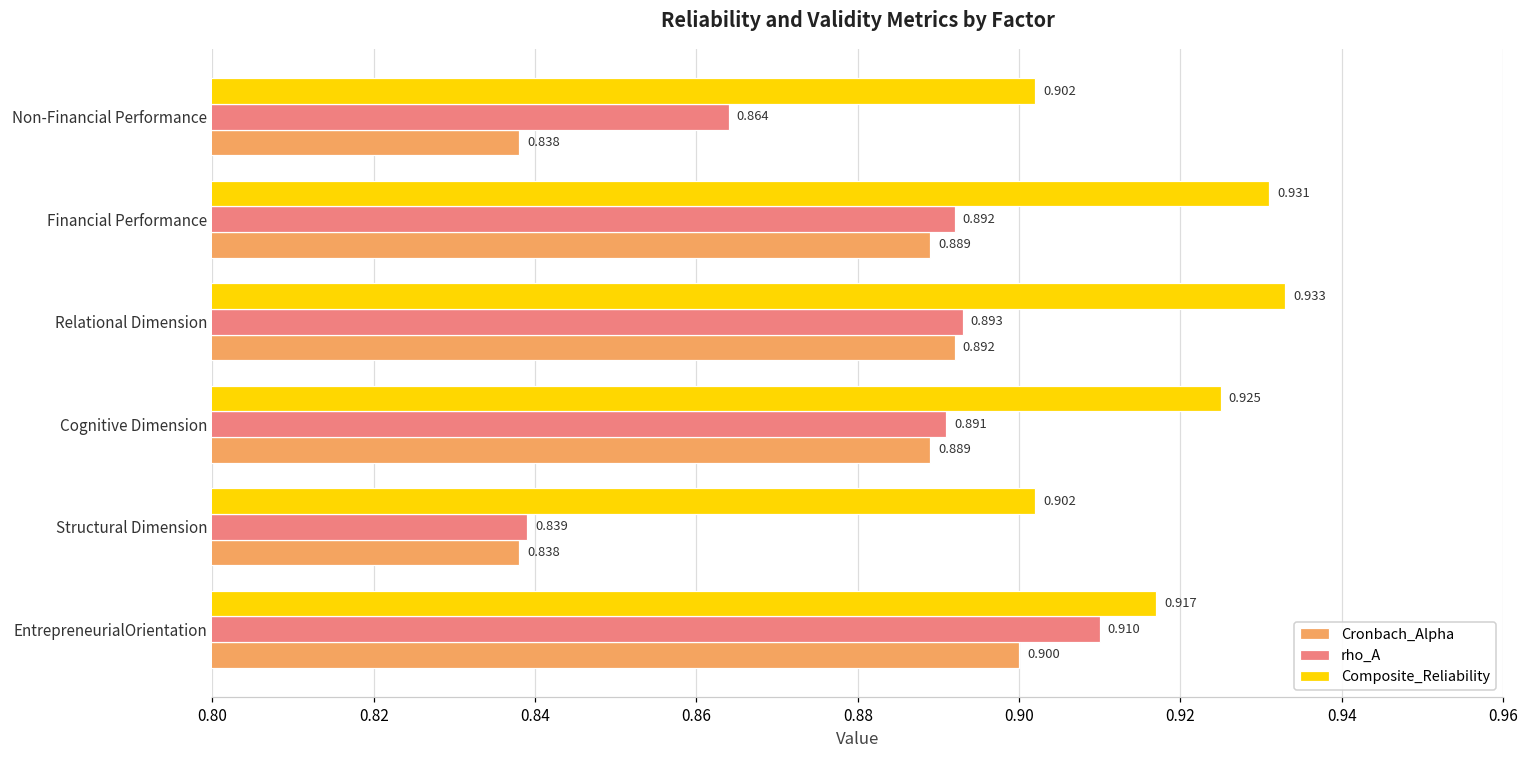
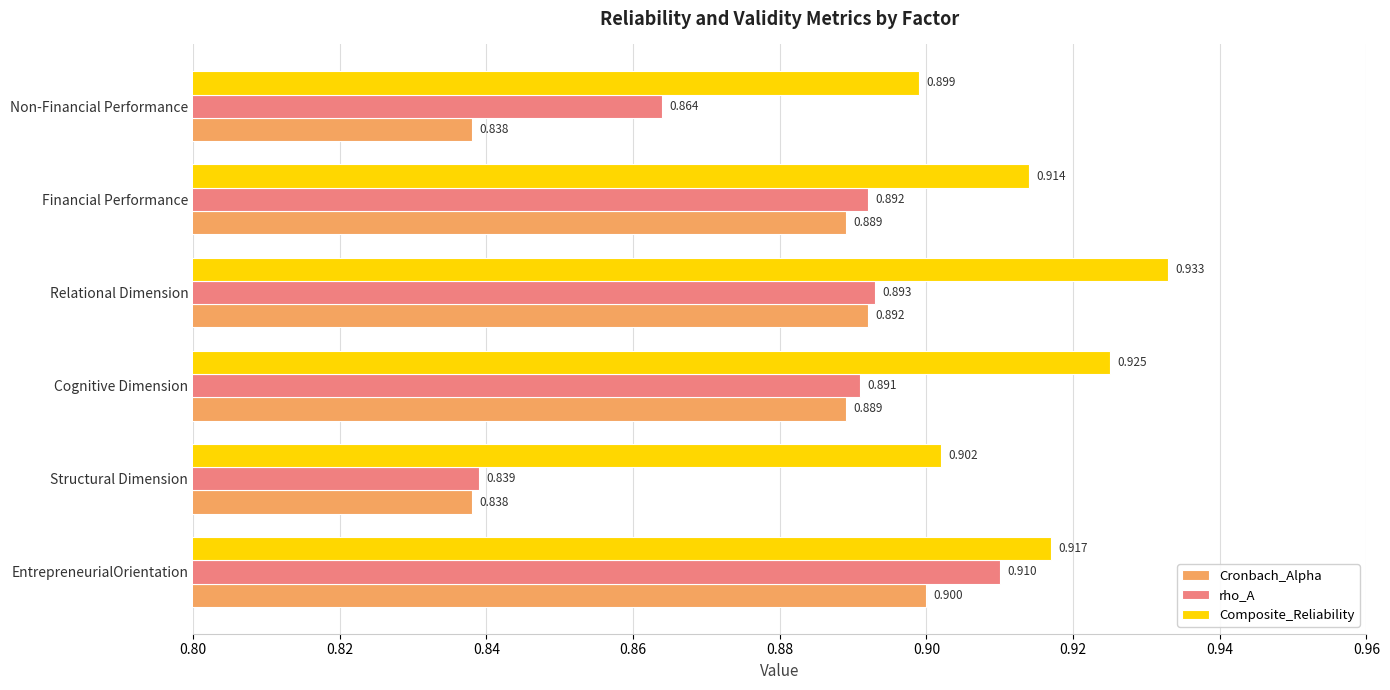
  {
    "Composite_Reliability": {
-     "Non-Financial Performance": 0.902,
-     "Financial Performance": 0.931,
+     "Non-Financial Performance": 0.899,
+     "Financial Performance": 0.914,
      "Relational Dimension": 0.933,
      "Cognitive Dimension": 0.925,
      "Structural Dimension": 0.902,
      "EntrepreneurialOrientation": 0.917
    }
  }
